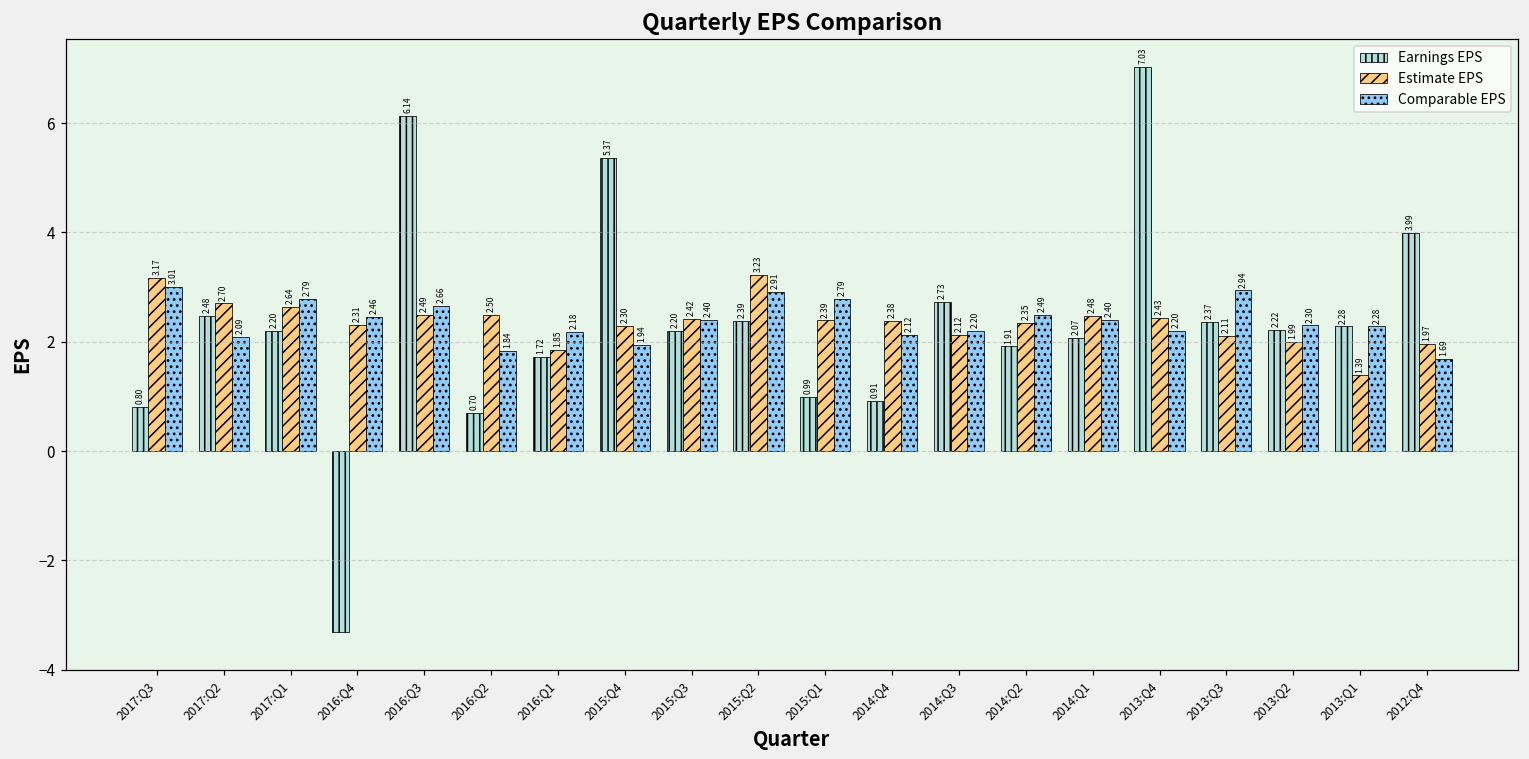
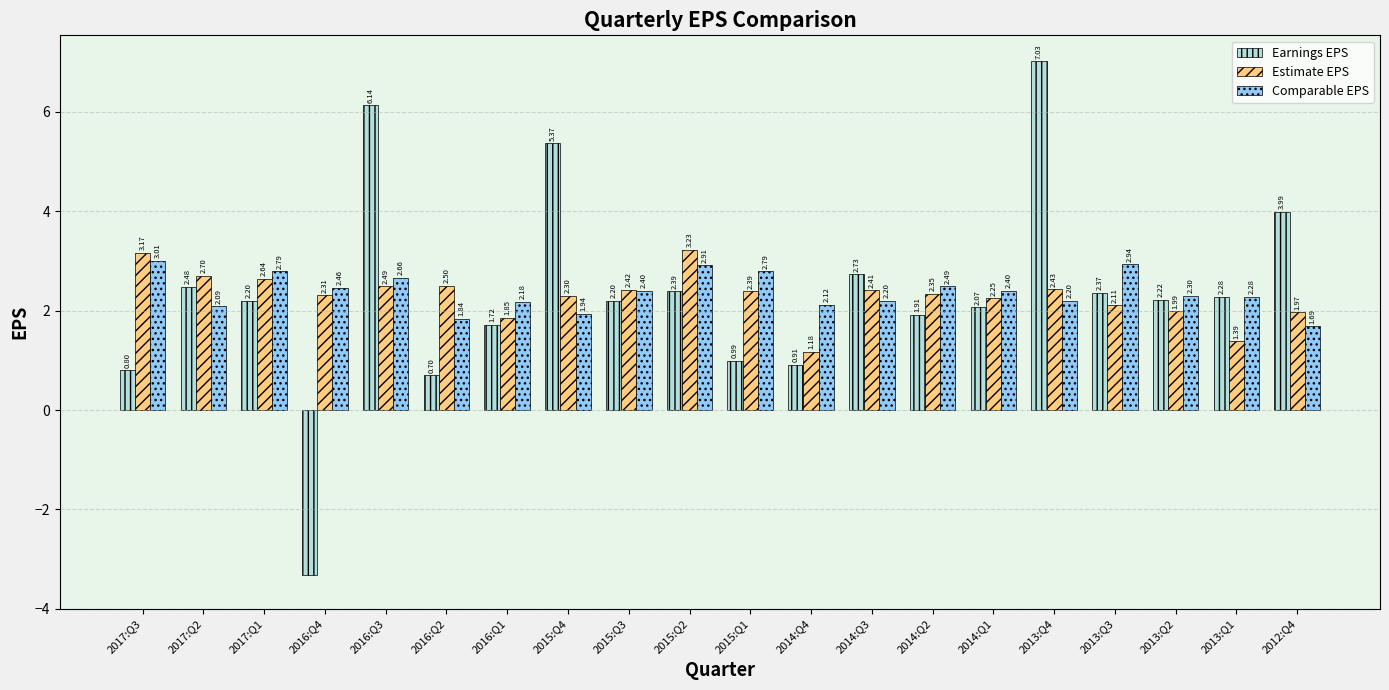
  {
    "Estimate EPS": {
      "2017:Q3": 3.17,
      "2017:Q2": 2.70,
      "2017:Q1": 2.64,
      "2016:Q4": 2.31,
      "2016:Q3": 2.49,
      "2016:Q2": 2.50,
      "2016:Q1": 1.85,
      "2015:Q4": 2.30,
      "2015:Q3": 2.42,
      "2015:Q2": 3.23,
      "2015:Q1": 2.39,
-     "2014:Q4": 2.38,
-     "2014:Q3": 2.12,
+     "2014:Q4": 1.18,
+     "2014:Q3": 2.41,
      "2014:Q2": 2.35,
-     "2014:Q1": 2.48,
+     "2014:Q1": 2.25,
      "2013:Q4": 2.43,
      "2013:Q3": 2.11,
      "2013:Q2": 1.99,
      "2013:Q1": 1.39,
      "2012:Q4": 1.97
    }
  }
